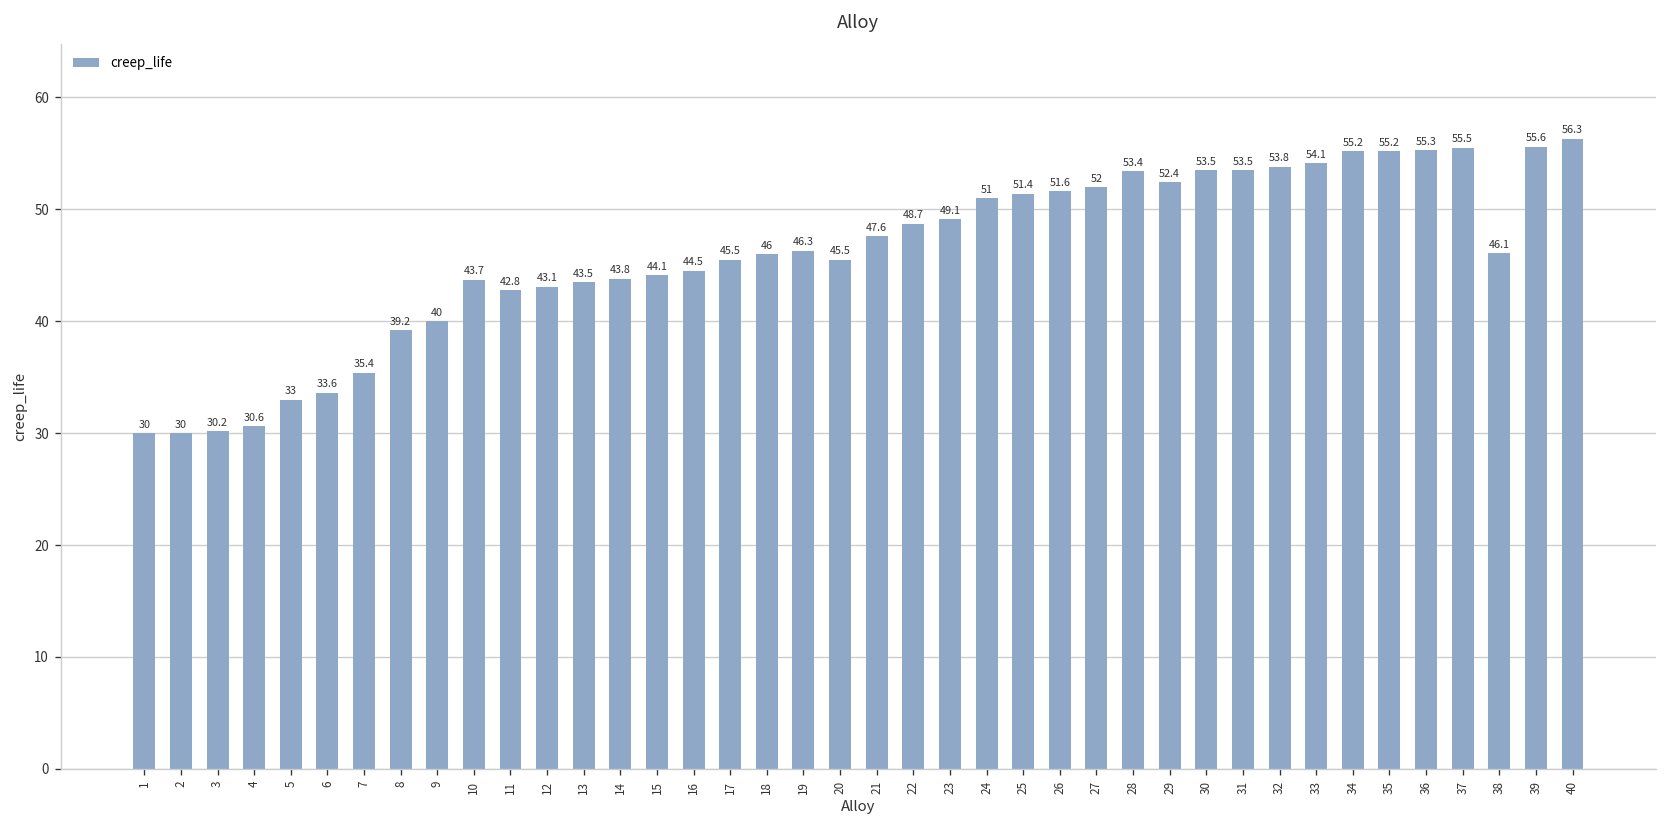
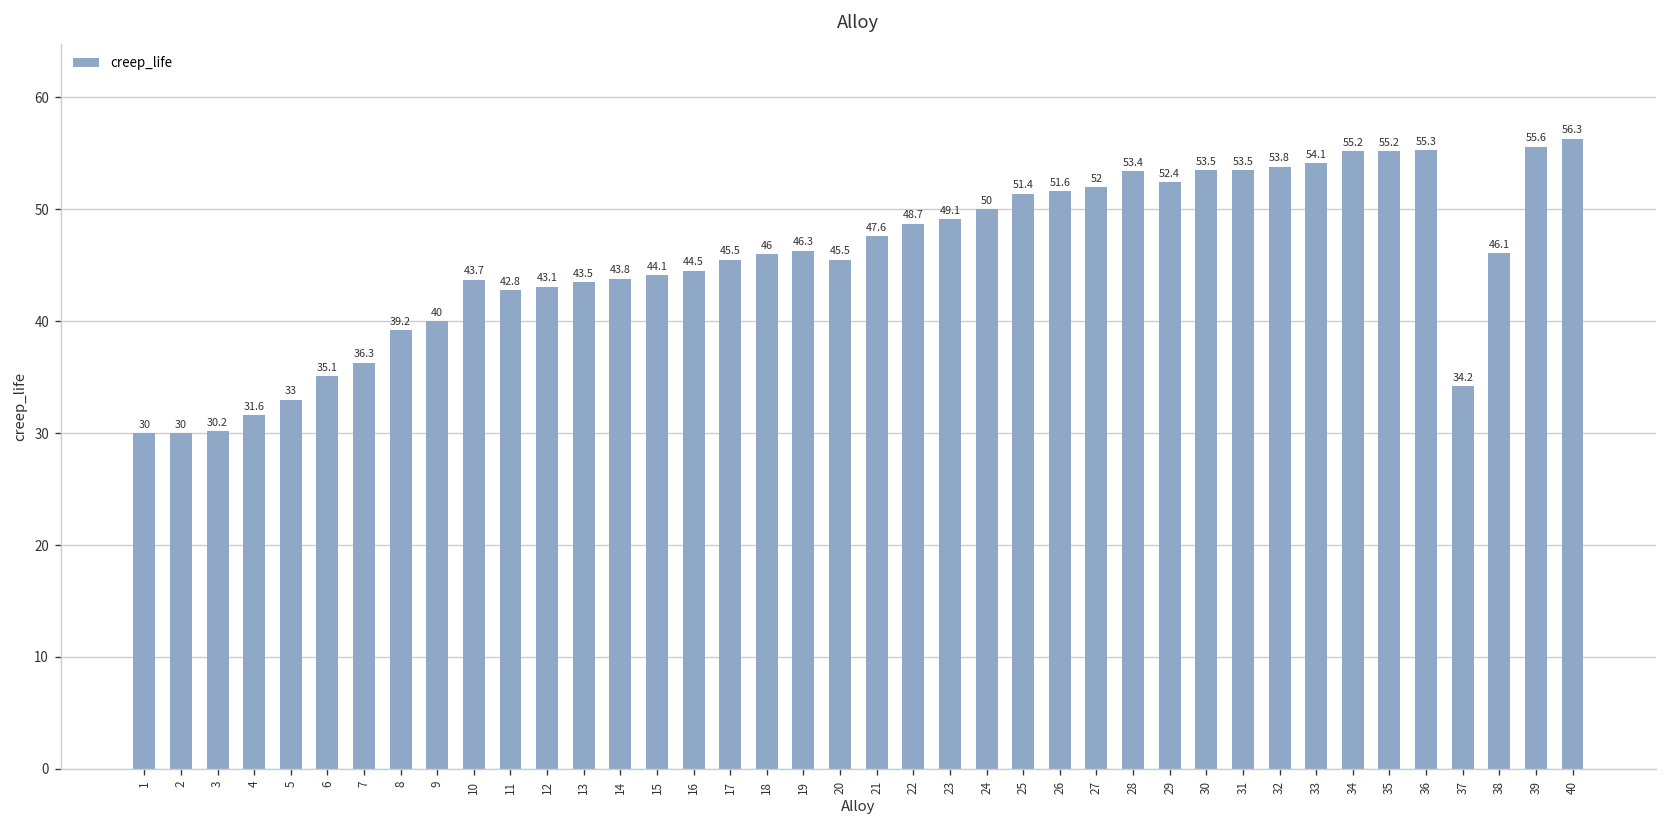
  {
    "1": 30,
    "2": 30,
    "3": 30.2,
-   "4": 30.6,
+   "4": 31.6,
    "5": 33,
-   "6": 33.6,
-   "7": 35.4,
+   "6": 35.1,
+   "7": 36.3,
    "8": 39.2,
    "9": 40,
    "10": 43.7,
    "11": 42.8,
    "12": 43.1,
    "13": 43.5,
    "14": 43.8,
    "15": 44.1,
    "16": 44.5,
    "17": 45.5,
    "18": 46,
    "19": 46.3,
    "20": 45.5,
    "21": 47.6,
    "22": 48.7,
    "23": 49.1,
-   "24": 51,
+   "24": 50,
    "25": 51.4,
    "26": 51.6,
    "27": 52,
    "28": 53.4,
    "29": 52.4,
    "30": 53.5,
    "31": 53.5,
    "32": 53.8,
    "33": 54.1,
    "34": 55.2,
    "35": 55.2,
    "36": 55.3,
-   "37": 55.5,
+   "37": 34.2,
    "38": 46.1,
    "39": 55.6,
    "40": 56.3
  }
